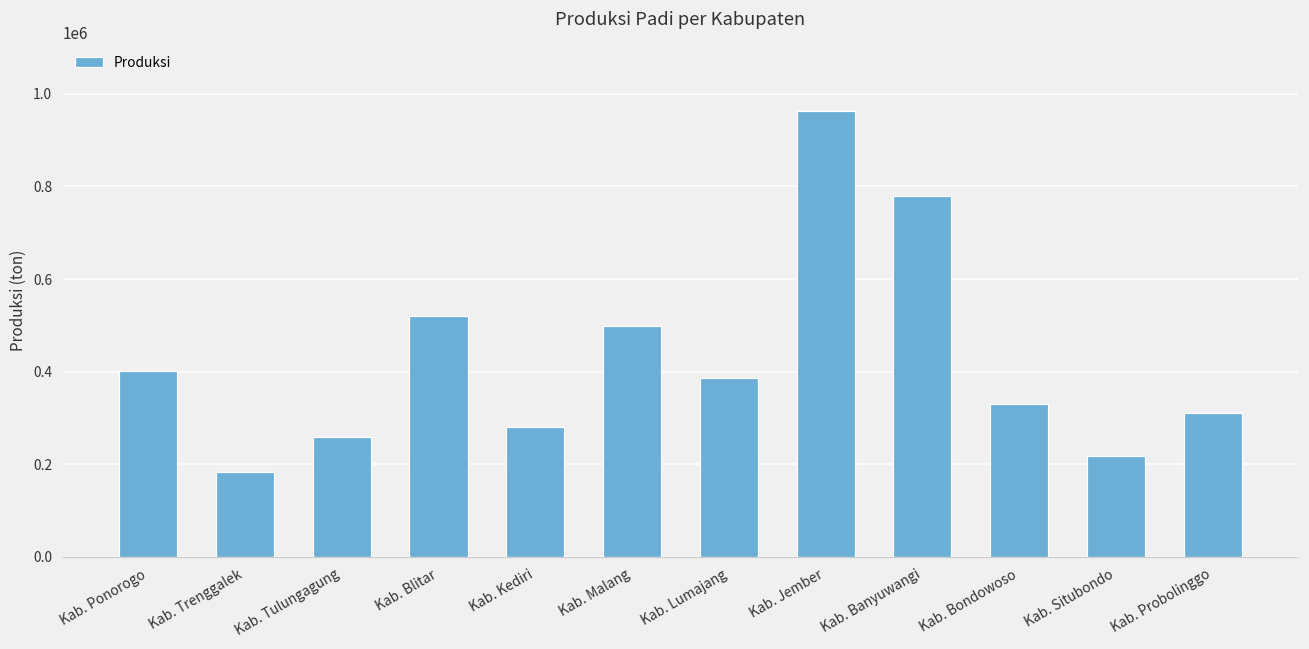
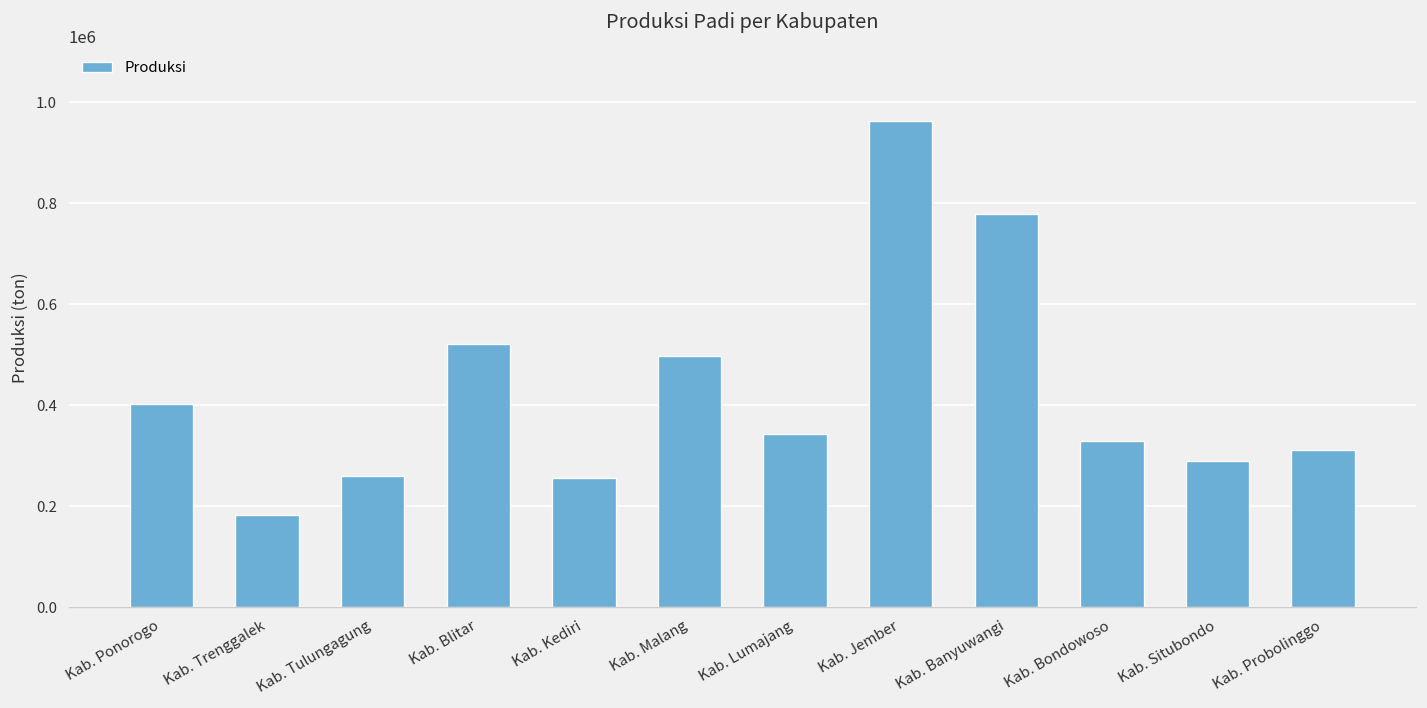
  {
    "Kab. Ponorogo": 400000,
    "Kab. Trenggalek": 180000,
    "Kab. Tulungagung": 260000,
    "Kab. Blitar": 520000,
-   "Kab. Kediri": 280000,
+   "Kab. Kediri": 260000,
    "Kab. Malang": 500000,
-   "Kab. Lumajang": 390000,
+   "Kab. Lumajang": 340000,
    "Kab. Jember": 960000,
    "Kab. Banyuwangi": 780000,
    "Kab. Bondowoso": 330000,
-   "Kab. Situbondo": 220000,
+   "Kab. Situbondo": 290000,
    "Kab. Probolinggo": 310000
  }
